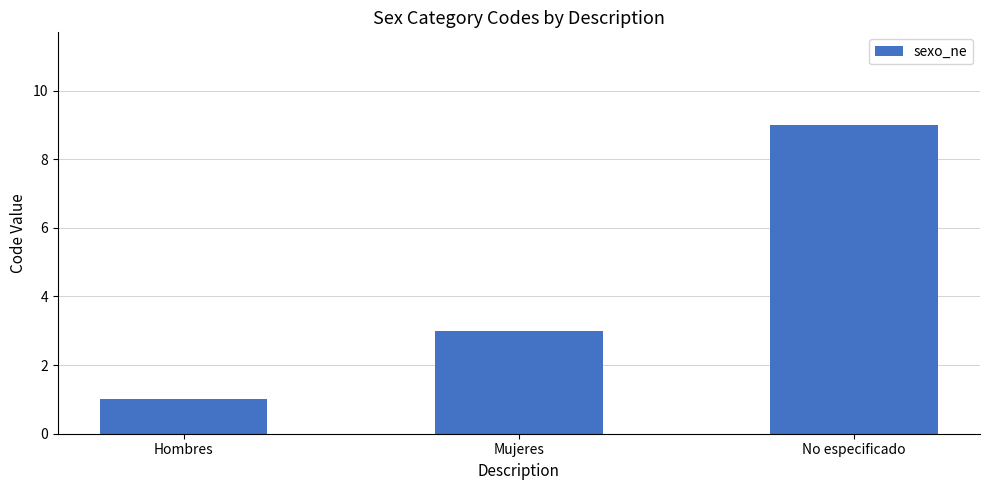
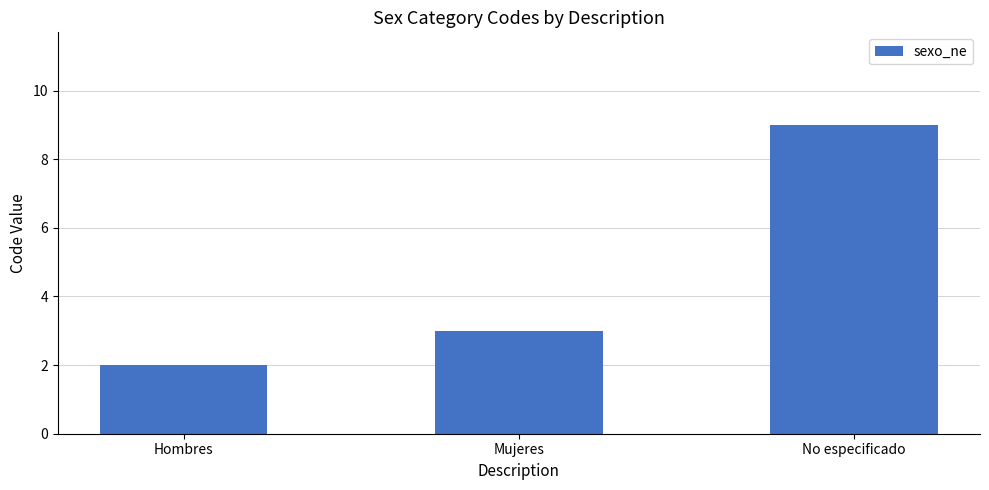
  {
-   "Hombres": 1,
+   "Hombres": 2,
    "Mujeres": 3,
    "No especificado": 9
  }
